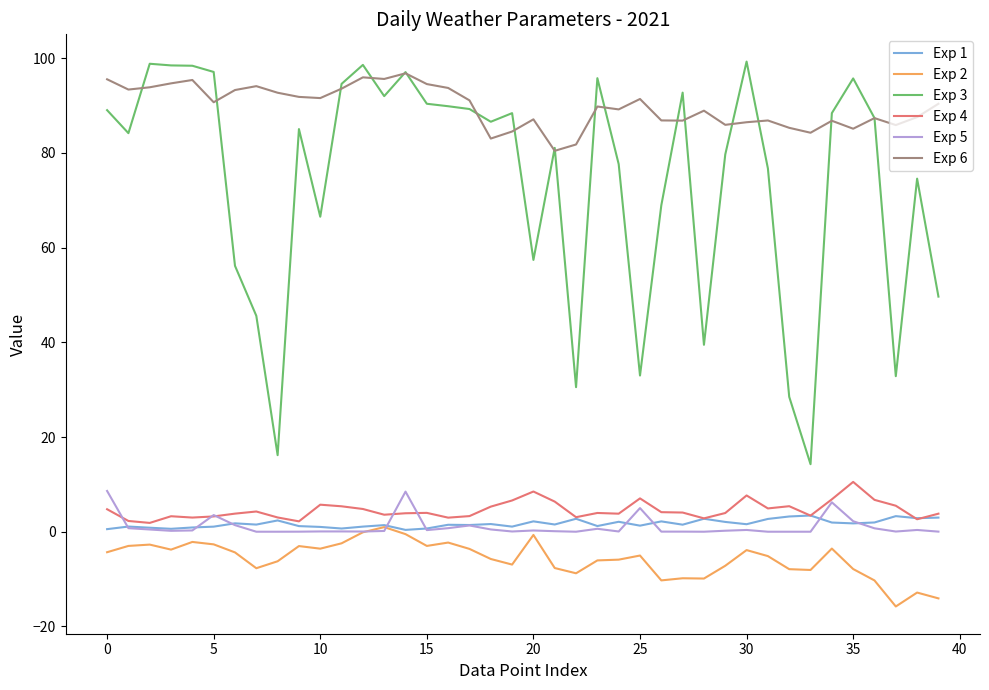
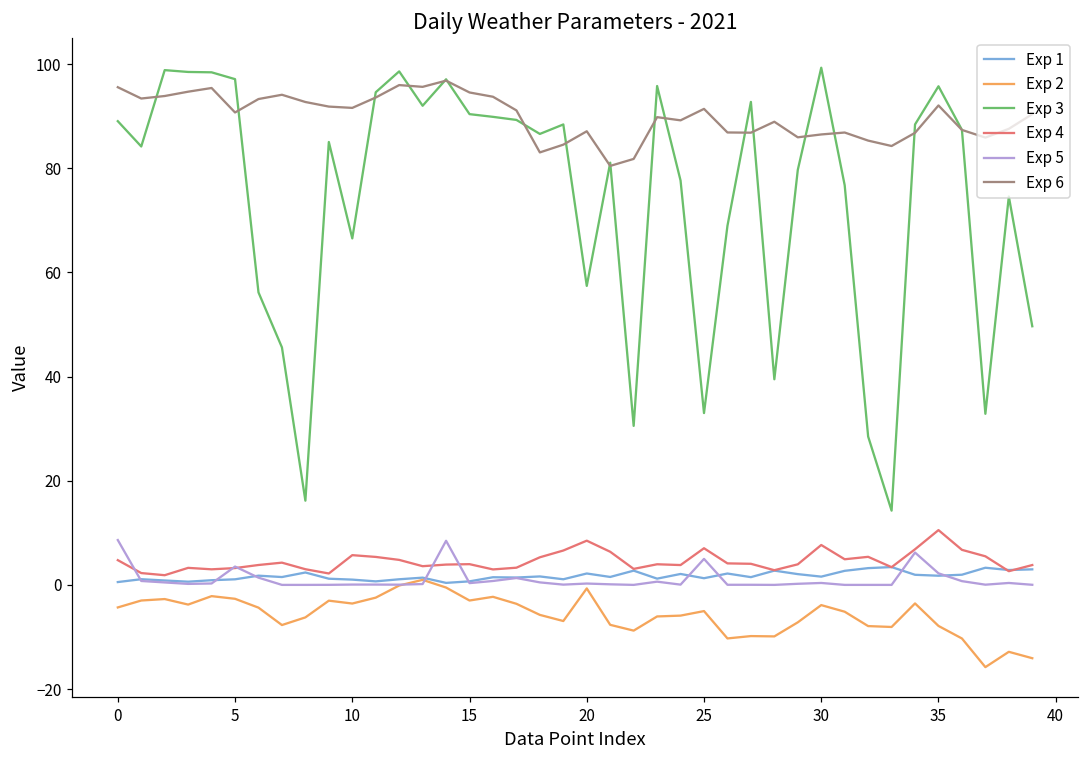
  {
    "Exp 3": {
      "0": 89,
      "5": 97,
      "10": 67,
      "15": 90,
      "20": 57,
      "25": 33,
      "30": 99,
      "35": 96
    },
    "Exp 6": {
      "0": 96,
      "5": 91,
      "10": 92,
      "15": 95,
      "20": 87,
      "25": 91,
      "30": 86,
-     "35": 85
+     "35": 92
    }
  }
